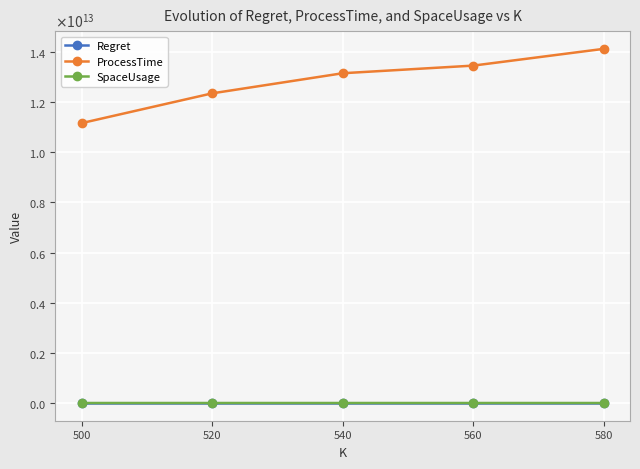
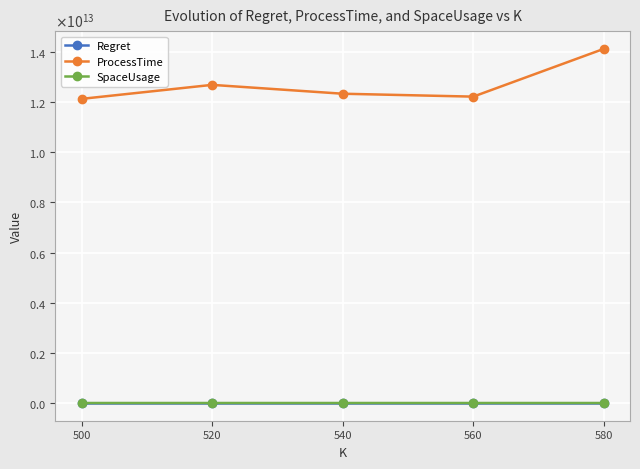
  {
    "SpaceUsage": {
      "500": 0,
      "520": 0,
      "540": 0,
      "560": 0,
      "580": 0
    },
    "ProcessTime": {
-     "500": 11200000000000,
-     "520": 12300000000000,
-     "540": 13100000000000,
-     "560": 13500000000000,
+     "500": 12100000000000,
+     "520": 12700000000000,
+     "540": 12300000000000,
+     "560": 12200000000000,
      "580": 14100000000000
    }
  }
